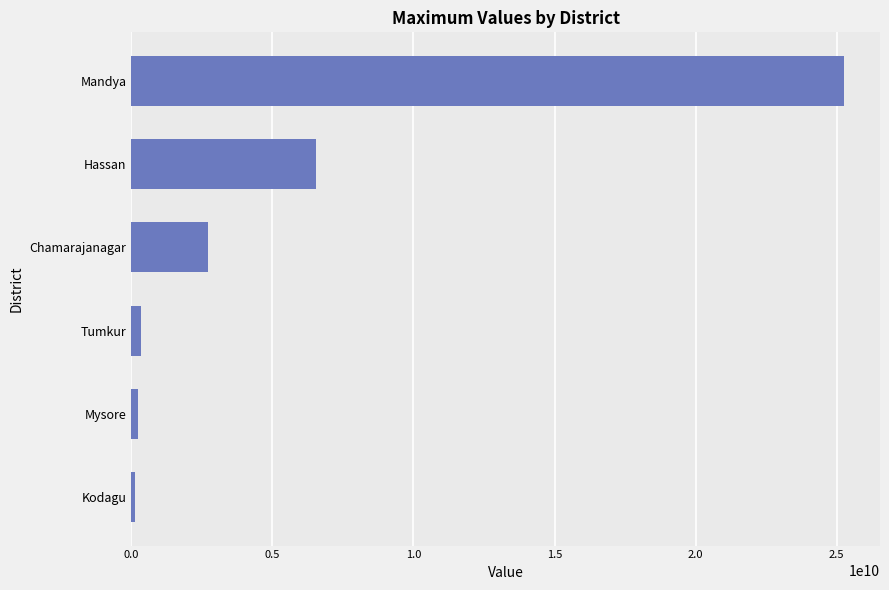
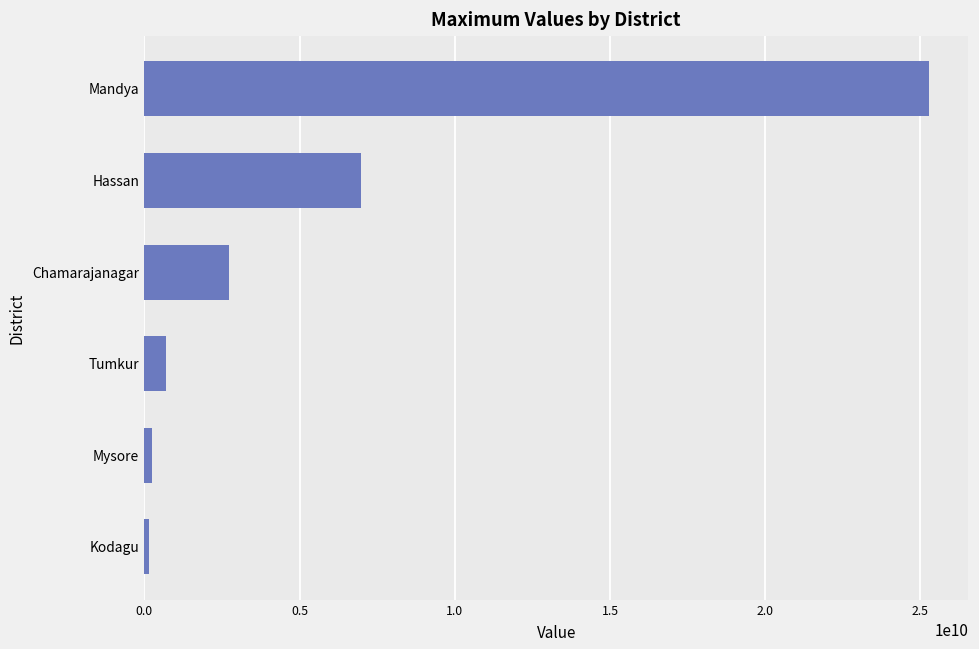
  {
    "Mandya": 25300000000,
-   "Hassan": 6500000000,
+   "Hassan": 7000000000,
    "Chamarajanagar": 2700000000,
-   "Tumkur": 400000000,
+   "Tumkur": 700000000,
    "Mysore": 200000000,
    "Kodagu": 100000000
  }
